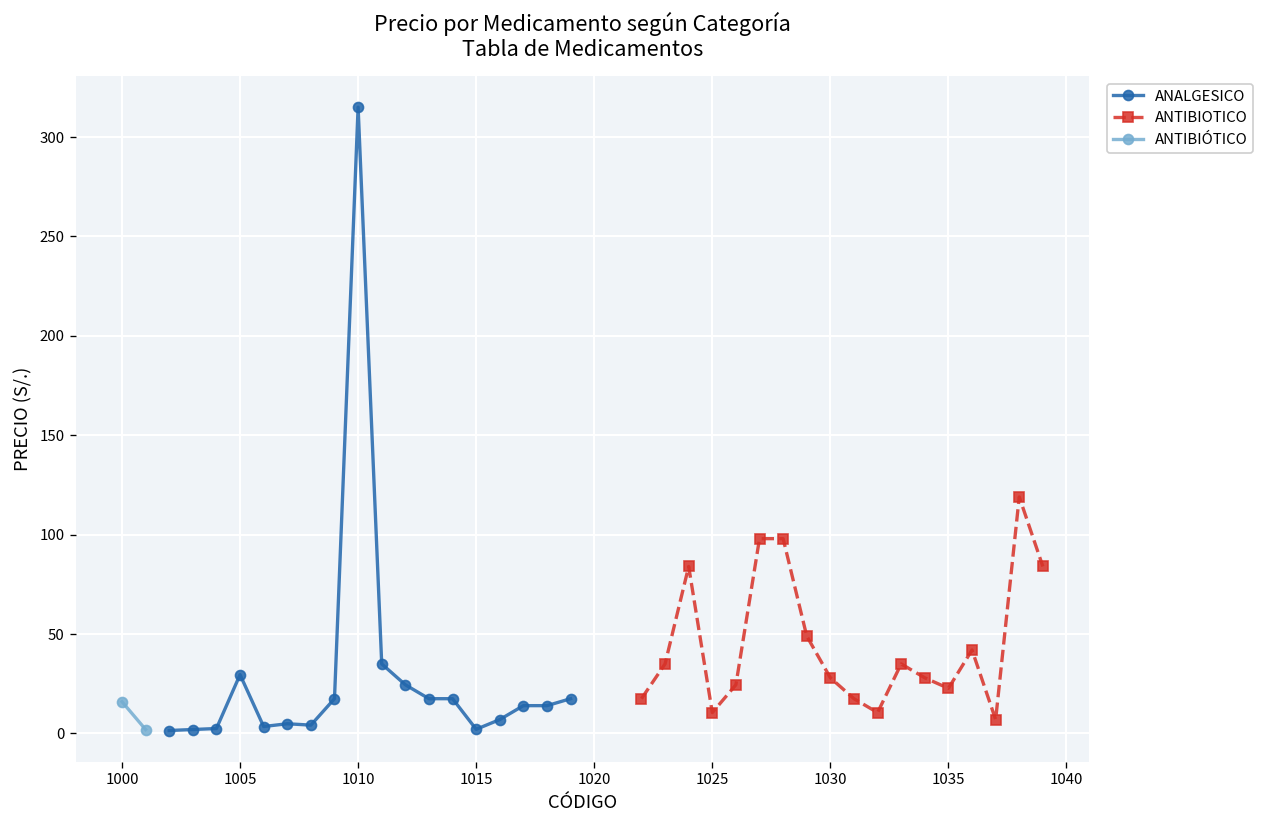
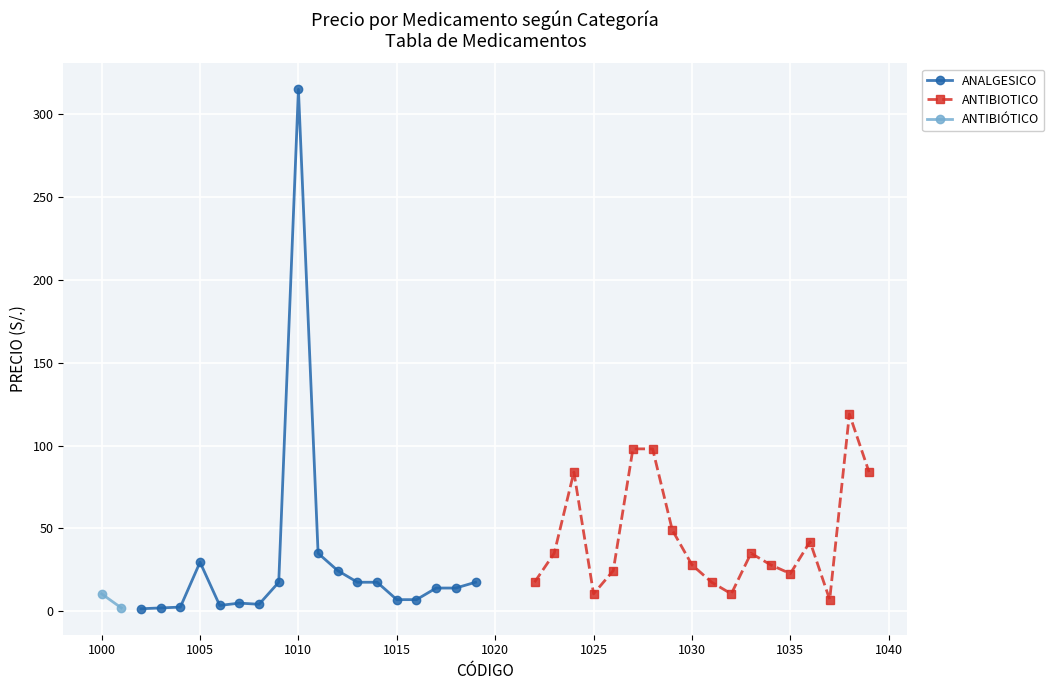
  {
    "ANALGESICO": {
      "1005": 30,
      "1010": 315,
-     "1015": 2
+     "1015": 7
    },
    "ANTIBIOTICO": {
      "1025": 11,
      "1030": 28,
      "1035": 23
    },
    "ANTIBIÓTICO": {
-     "1000": 16
+     "1000": 11
    }
  }
